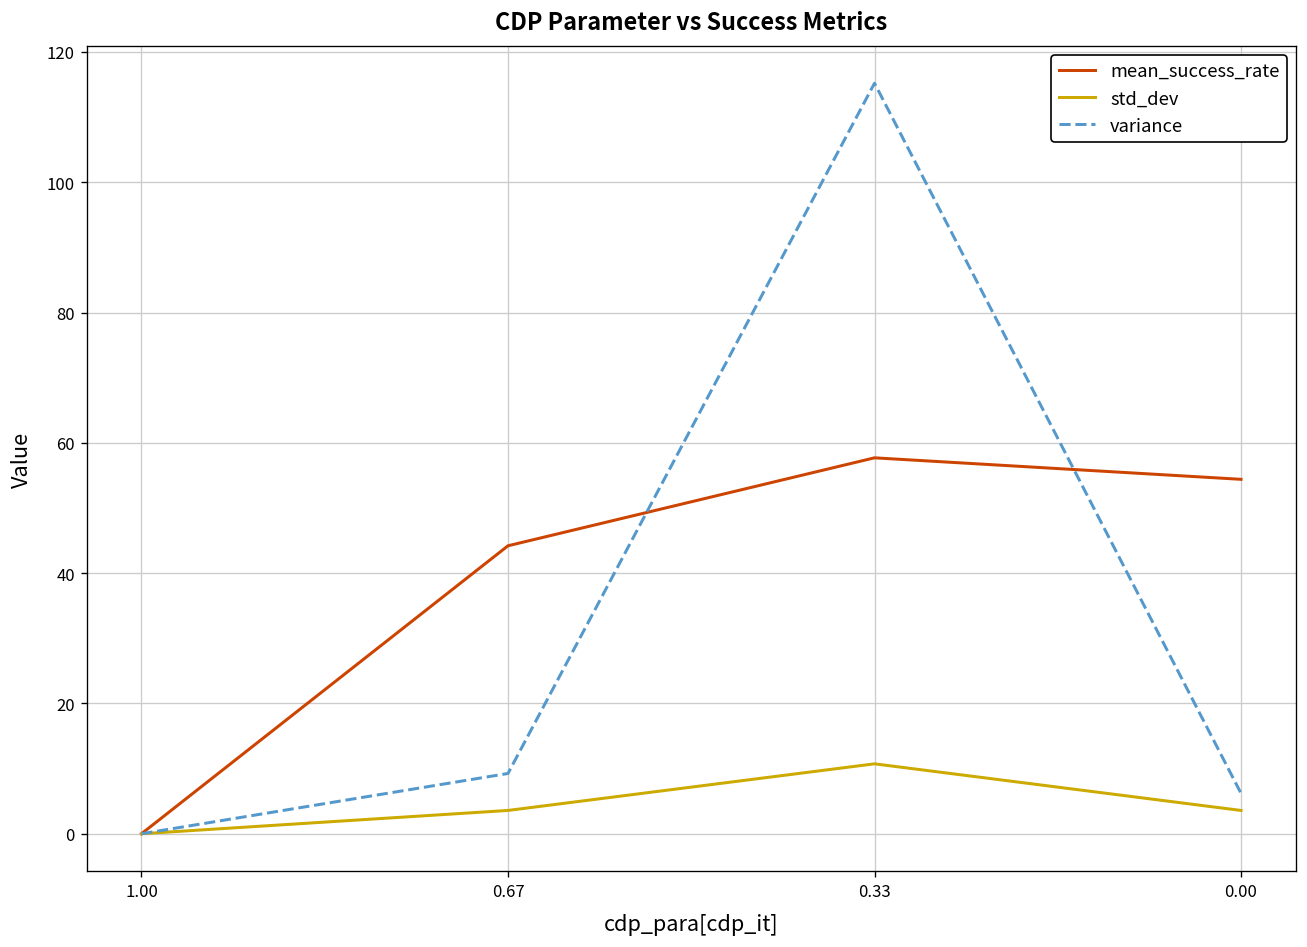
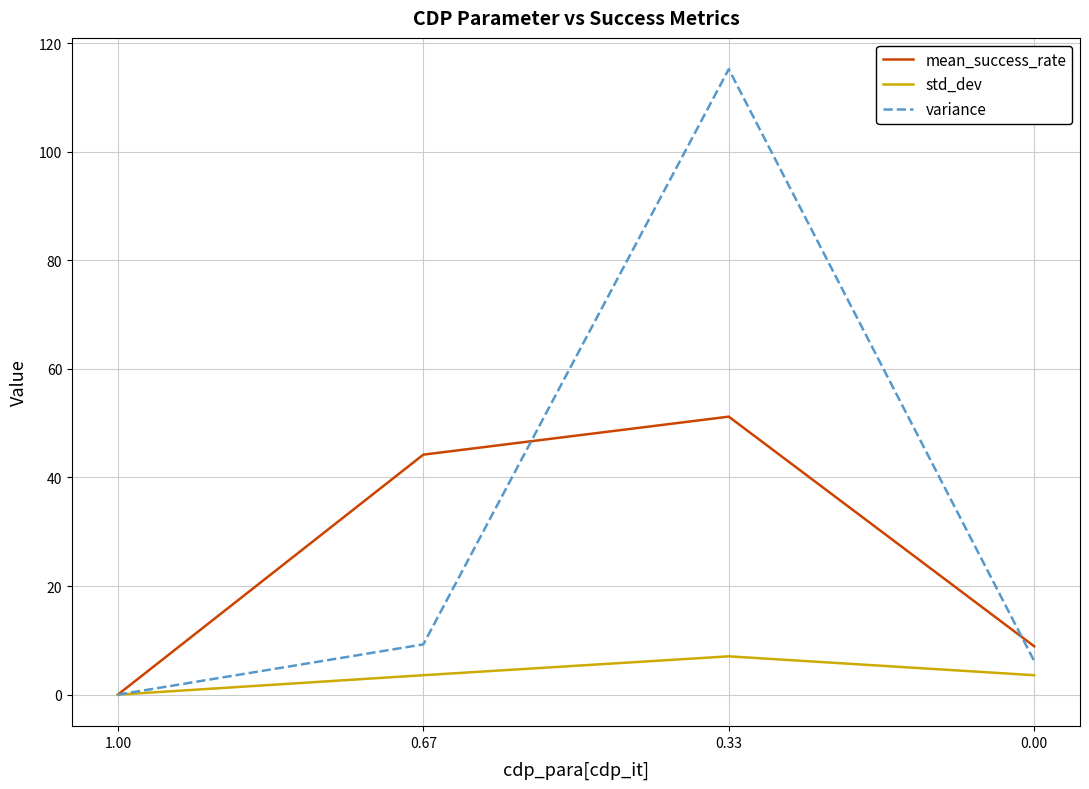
  {
    "mean_success_rate": {
      "0.67": 44,
-     "0.33": 58,
-     "0.00": 54
+     "0.33": 51,
+     "0.00": 9
    },
    "std_dev": {
      "0.67": 4,
-     "0.33": 11,
+     "0.33": 7,
      "0.00": 4
    },
    "variance": {
      "0.67": 9,
      "0.33": 115,
      "0.00": 6
    }
  }
